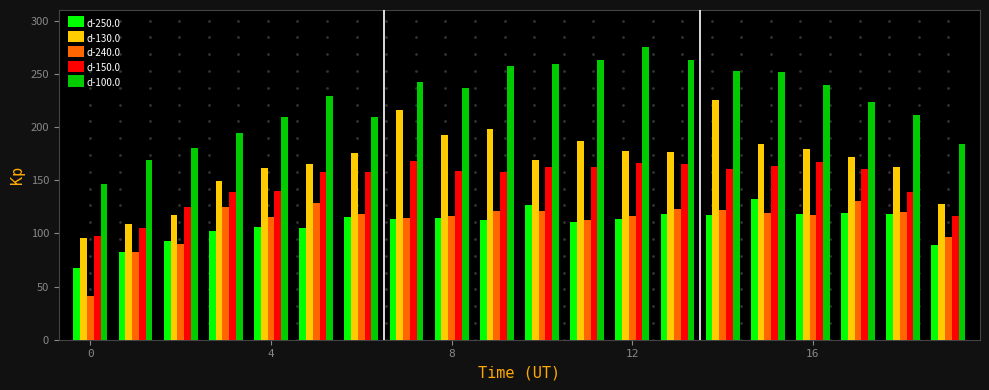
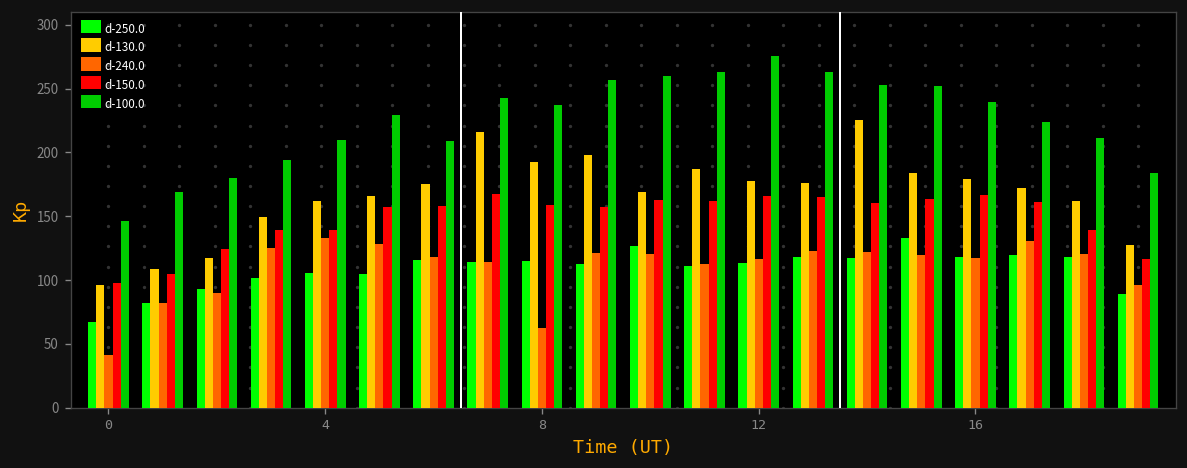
  {
    "d-240.0": {
      "0": 41,
-     "4": 116,
-     "8": 117,
+     "4": 133,
+     "8": 62,
      "12": 117,
      "16": 117
    }
  }
